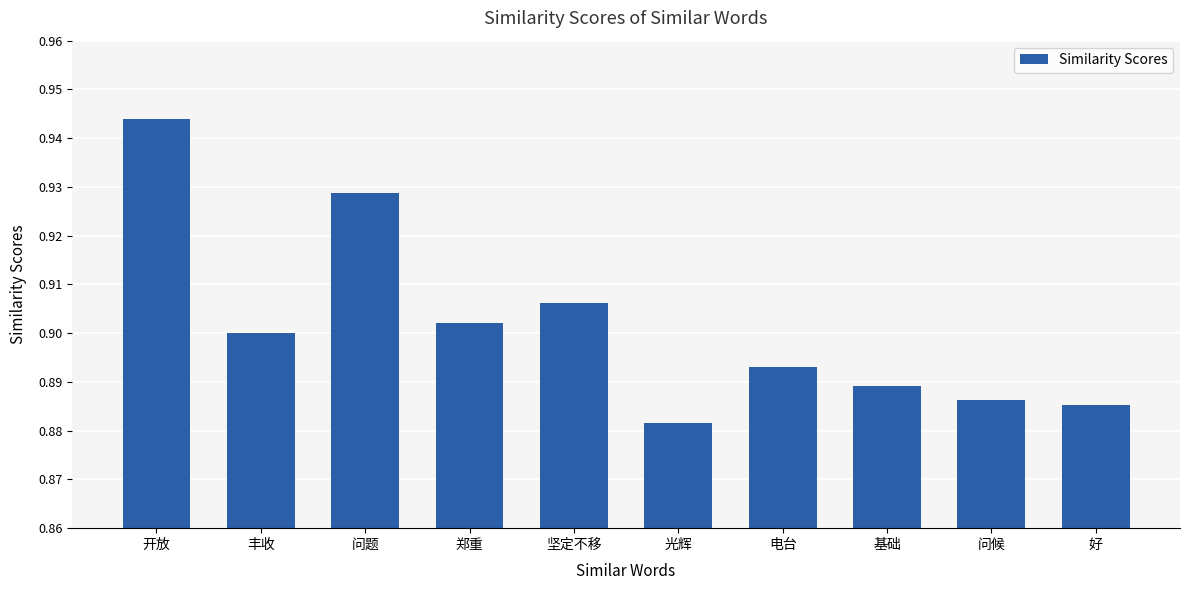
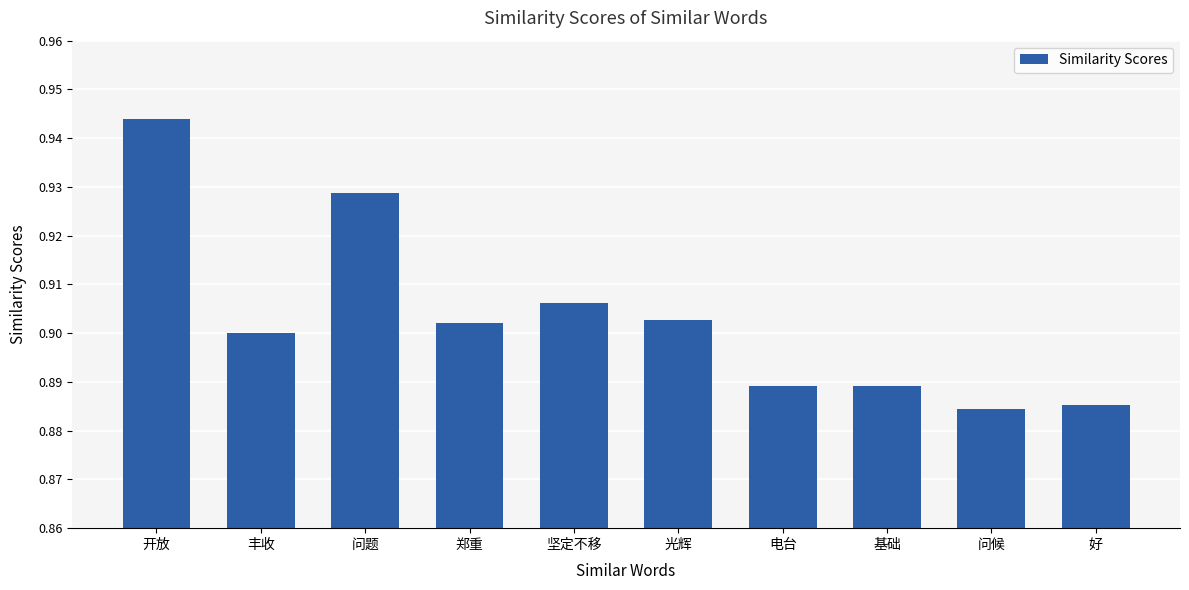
  {
    "开放": 0.944,
    "丰收": 0.900,
    "问题": 0.929,
    "郑重": 0.902,
    "坚定不移": 0.906,
-   "光辉": 0.882,
-   "电台": 0.893,
+   "光辉": 0.903,
+   "电台": 0.889,
    "基础": 0.889,
-   "问候": 0.886,
+   "问候": 0.885,
    "好": 0.885
  }
